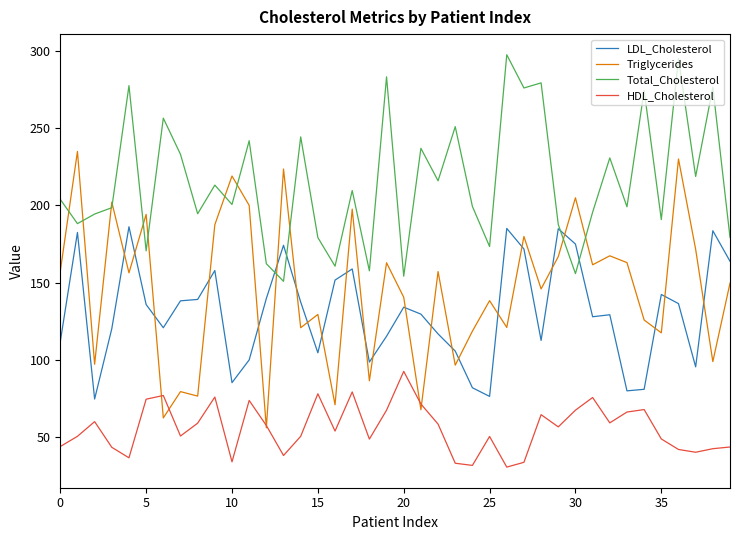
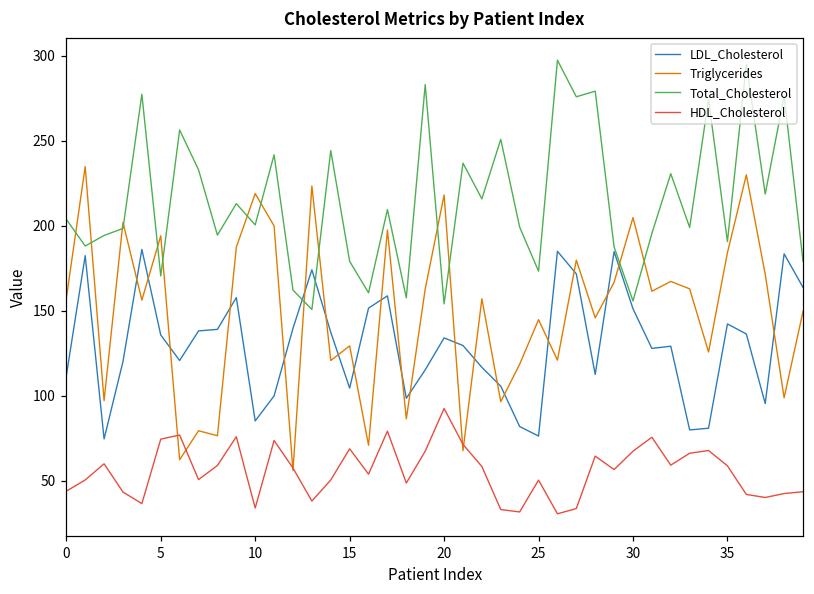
  {
    "LDL_Cholesterol": {
      "0": 112,
      "5": 136,
      "10": 85,
      "15": 105,
      "20": 134,
      "25": 76,
-     "30": 175,
+     "30": 151,
      "35": 142
    },
    "Triglycerides": {
      "0": 157,
      "5": 194,
      "10": 219,
      "15": 129,
-     "20": 141,
-     "25": 138,
+     "20": 218,
+     "25": 145,
      "30": 205,
-     "35": 118
+     "35": 184
    },
    "Total_Cholesterol": {
      "0": 204,
      "5": 171,
      "10": 201,
      "15": 179,
      "20": 154,
      "25": 173,
      "30": 156,
      "35": 191
    },
    "HDL_Cholesterol": {
      "0": 44,
      "5": 75,
      "10": 34,
-     "15": 78,
+     "15": 69,
      "20": 93,
      "25": 51,
      "30": 68,
-     "35": 49
+     "35": 59
    }
  }
